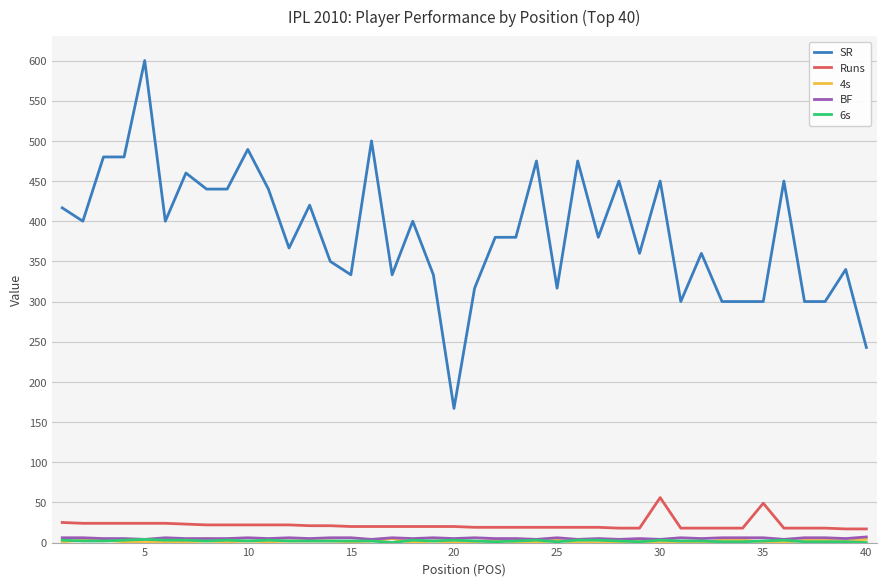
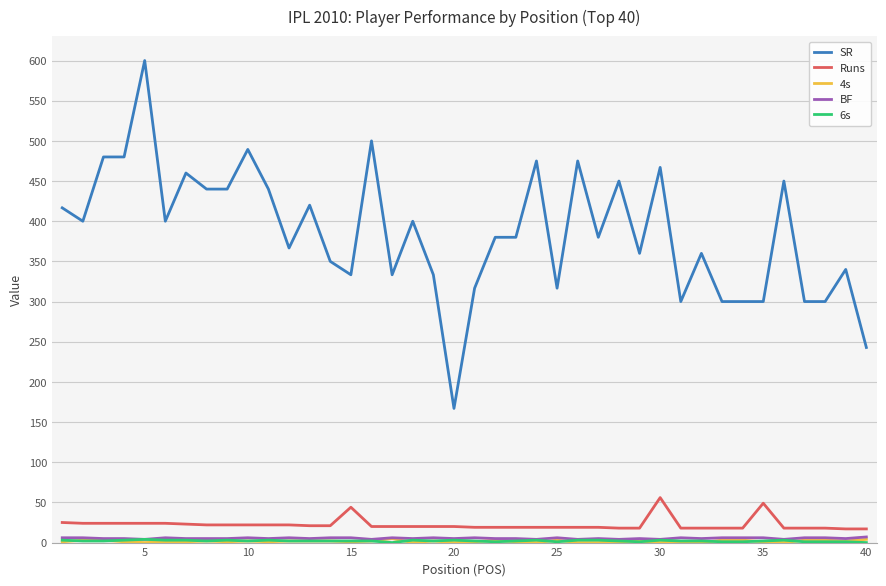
  {
    "SR": {
      "5": 600,
      "10": 490,
      "15": 330,
      "20": 170,
      "25": 320,
-     "30": 450,
+     "30": 470,
      "35": 300,
      "40": 240
    },
    "Runs": {
      "5": 20,
      "10": 20,
-     "15": 20,
+     "15": 40,
      "20": 20,
      "25": 20,
      "30": 60,
      "35": 50,
      "40": 20
    },
    "4s": {
      "5": 0
    },
    "BF": {
      "10": 10,
      "15": 10,
      "35": 10
    },
    "6s": {
      "40": 0
    }
  }
